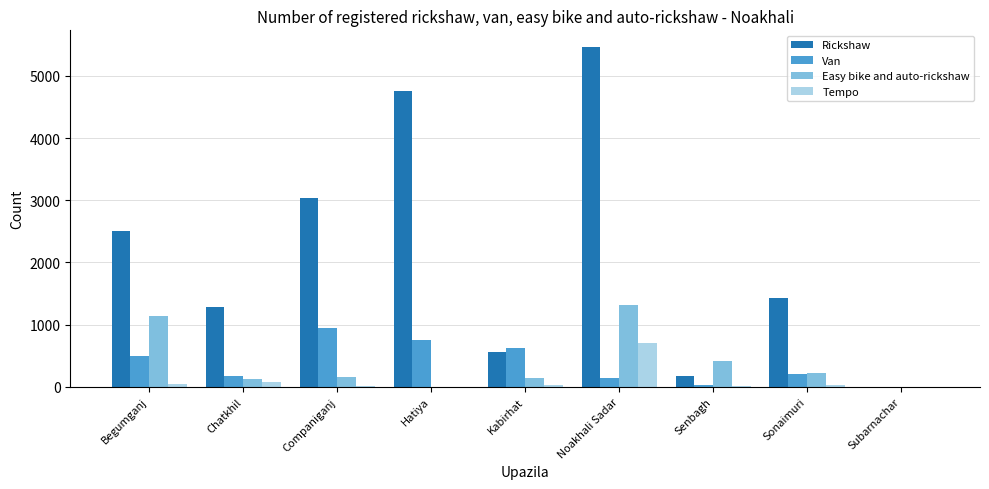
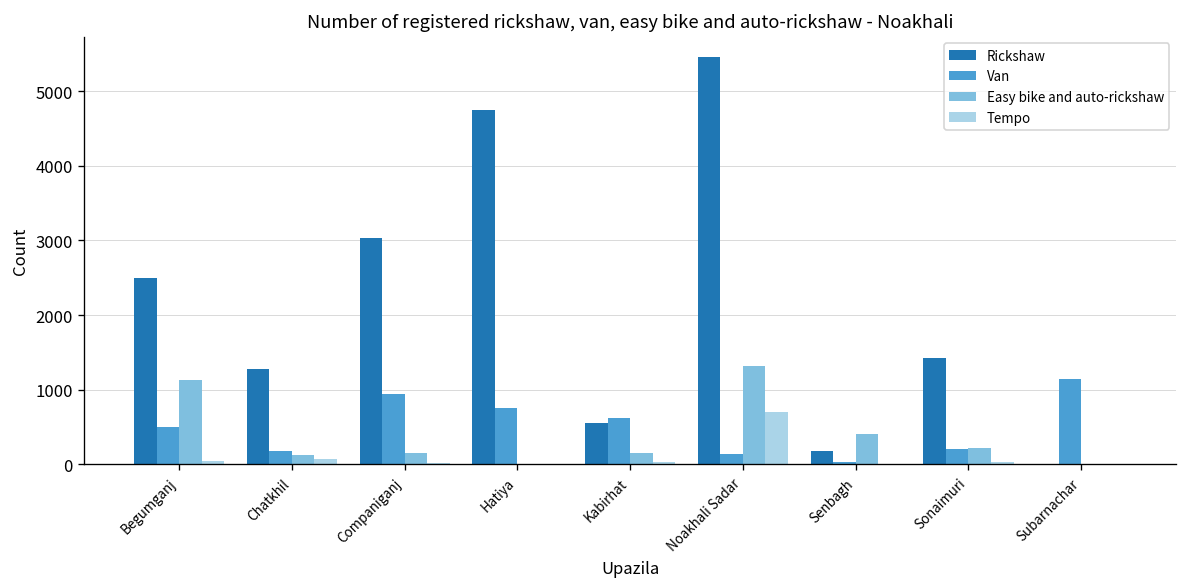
  {
    "Rickshaw": {
      "Begumganj": 2500,
      "Chatkhil": 1300,
      "Companiganj": 3000,
      "Hatiya": 4800,
      "Kabirhat": 600,
      "Noakhali Sadar": 5500,
      "Senbagh": 200,
      "Sonaimuri": 1400,
      "Subarnachar": 0
    },
    "Van": {
      "Begumganj": 500,
      "Chatkhil": 200,
      "Companiganj": 900,
      "Hatiya": 800,
      "Kabirhat": 600,
      "Noakhali Sadar": 100,
      "Sonaimuri": 200,
-     "Subarnachar": 0
+     "Subarnachar": 1100
    }
  }
